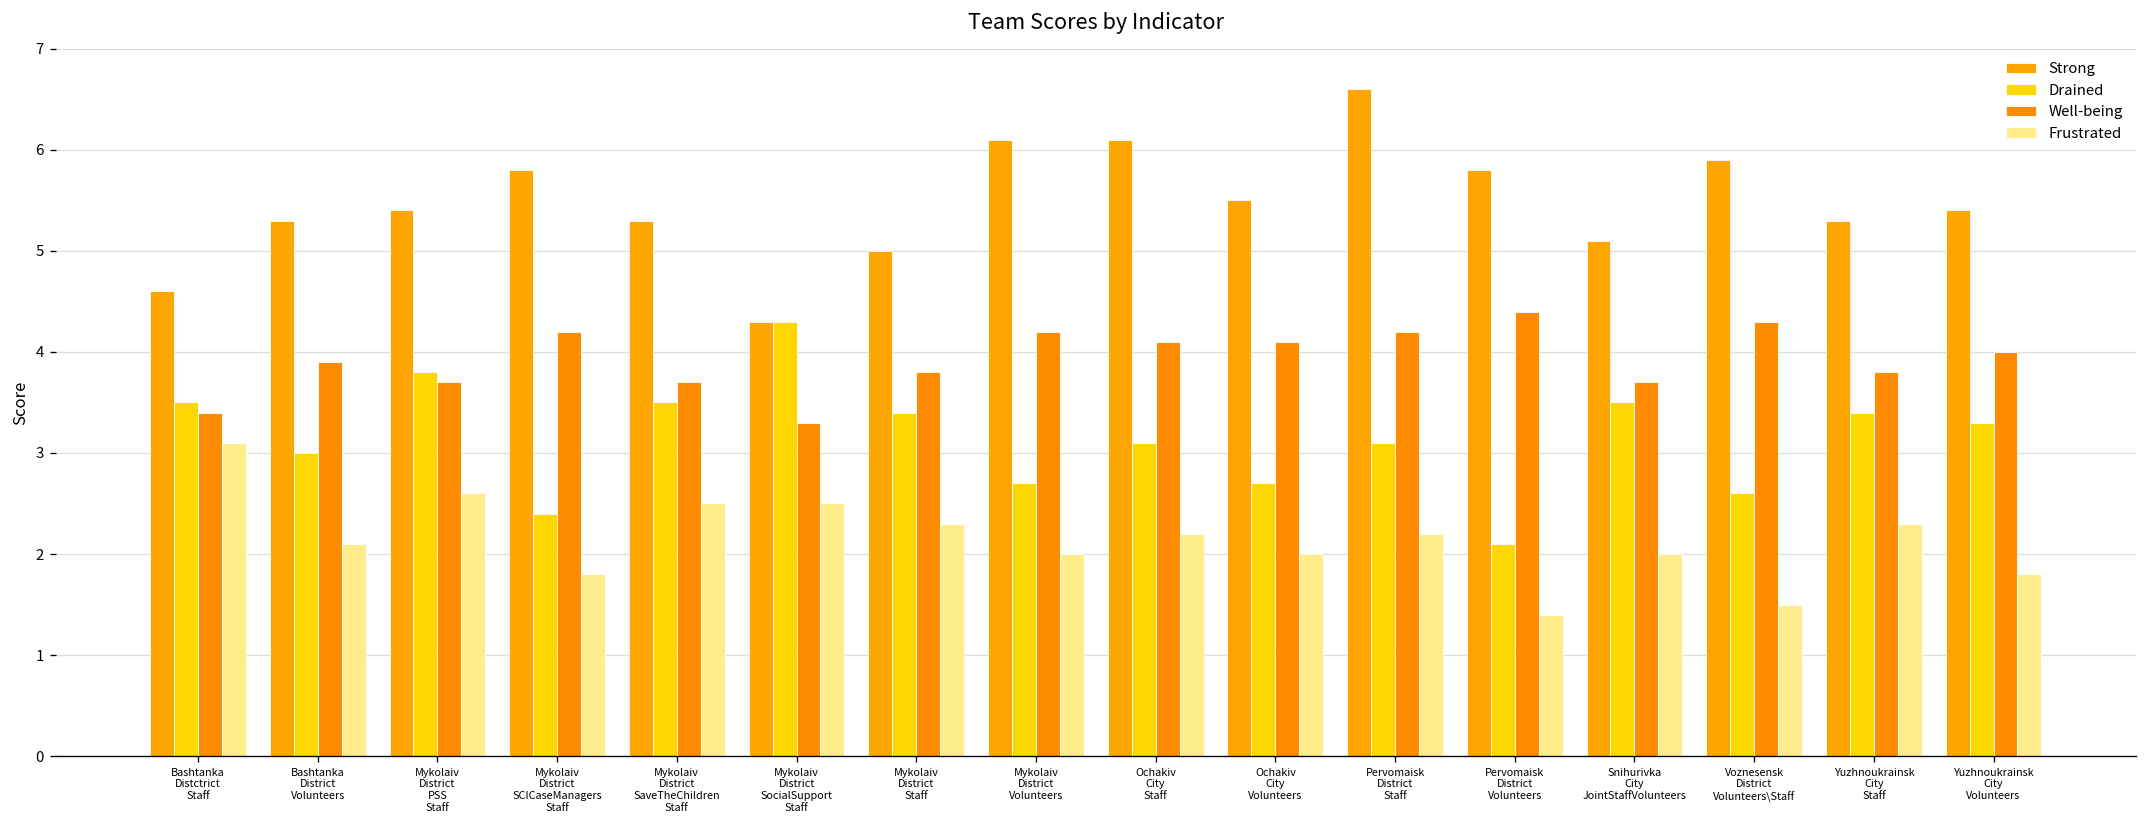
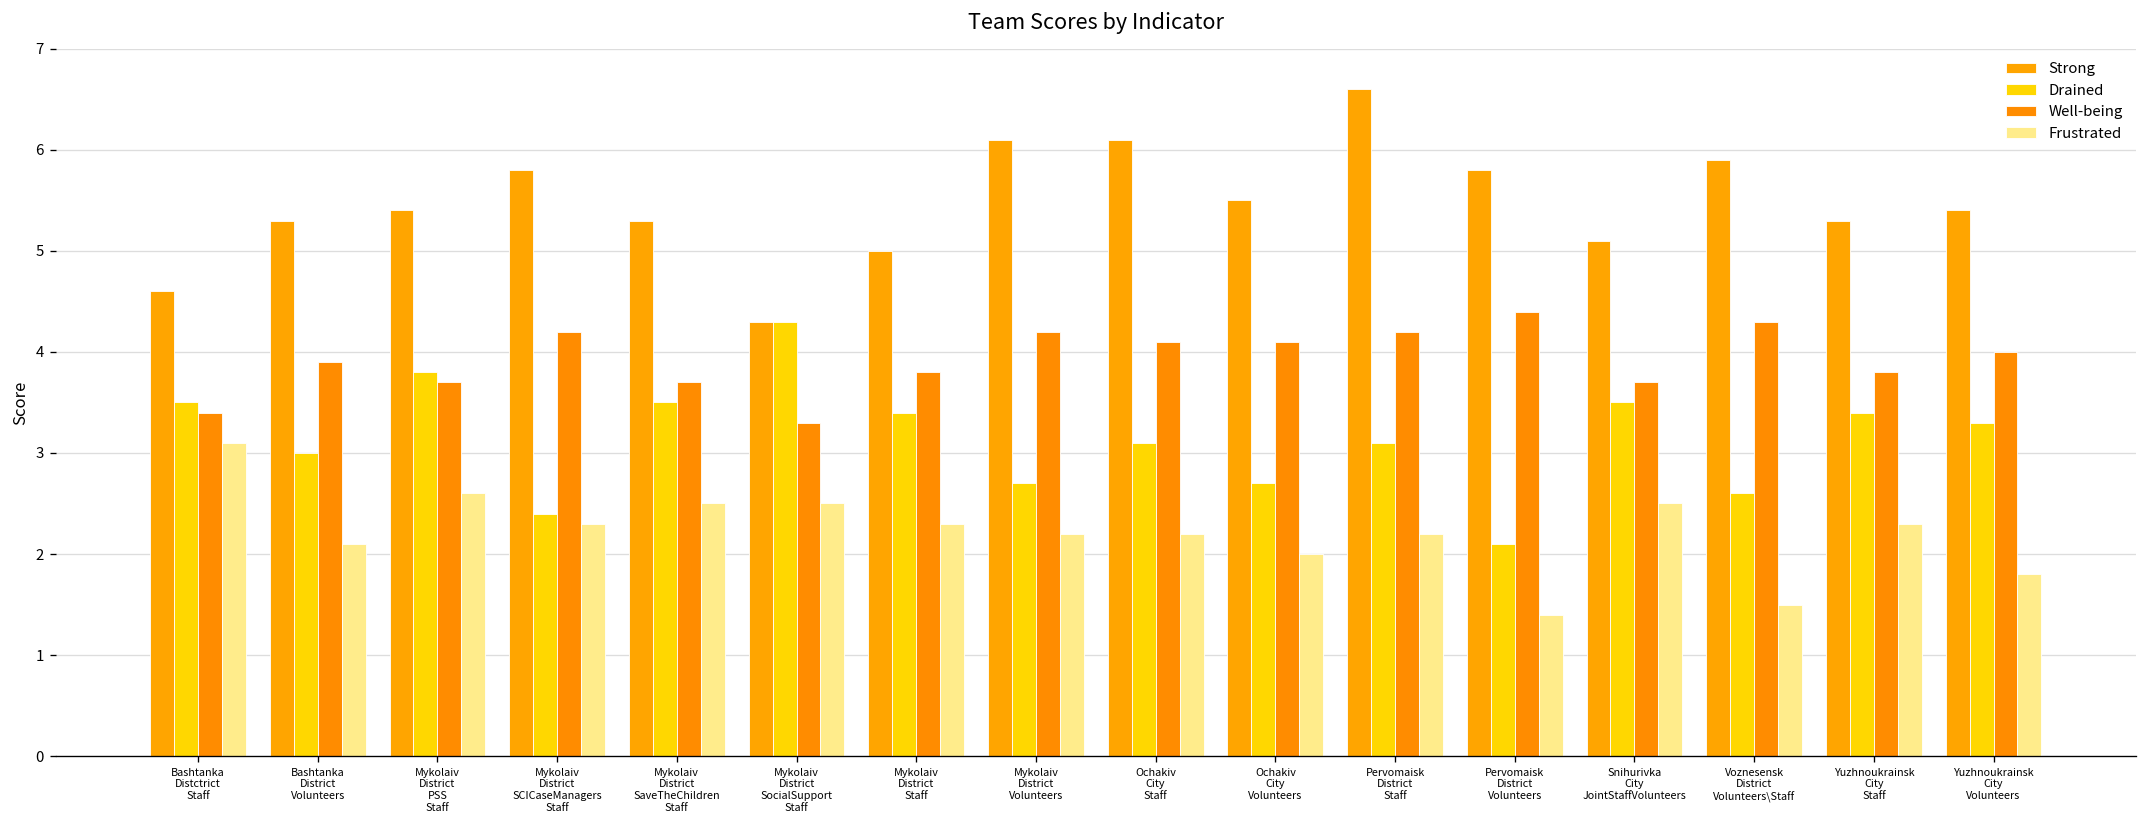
  {
    "Frustrated": {
      "Bashtanka Distctrict Staff": 3.1,
      "Bashtanka District Volunteers": 2.1,
      "Mykolaiv District PSS Staff": 2.6,
-     "Mykolaiv District SCICaseManagers Staff": 1.8,
+     "Mykolaiv District SCICaseManagers Staff": 2.3,
      "Mykolaiv District SaveTheChildren Staff": 2.5,
      "Mykolaiv District SocialSupport Staff": 2.5,
      "Mykolaiv District Staff": 2.3,
-     "Mykolaiv District Volunteers": 2.0,
+     "Mykolaiv District Volunteers": 2.2,
      "Ochakiv City Staff": 2.2,
      "Ochakiv City Volunteers": 2.0,
      "Pervomaisk District Staff": 2.2,
      "Pervomaisk District Volunteers": 1.4,
-     "Snihurivka City JointStaffVolunteers": 2.0,
+     "Snihurivka City JointStaffVolunteers": 2.5,
      "Voznesensk District Volunteers\\Staff": 1.5,
      "Yuzhnoukrainsk City Staff": 2.3,
      "Yuzhnoukrainsk City Volunteers": 1.8
    }
  }
